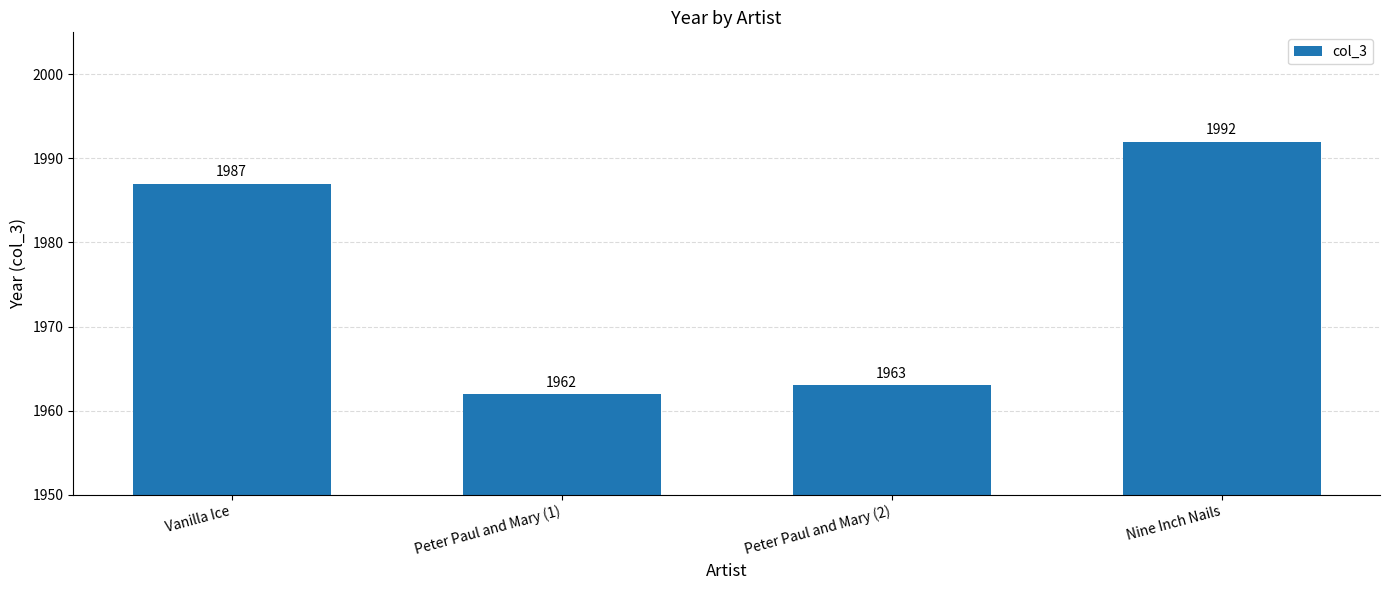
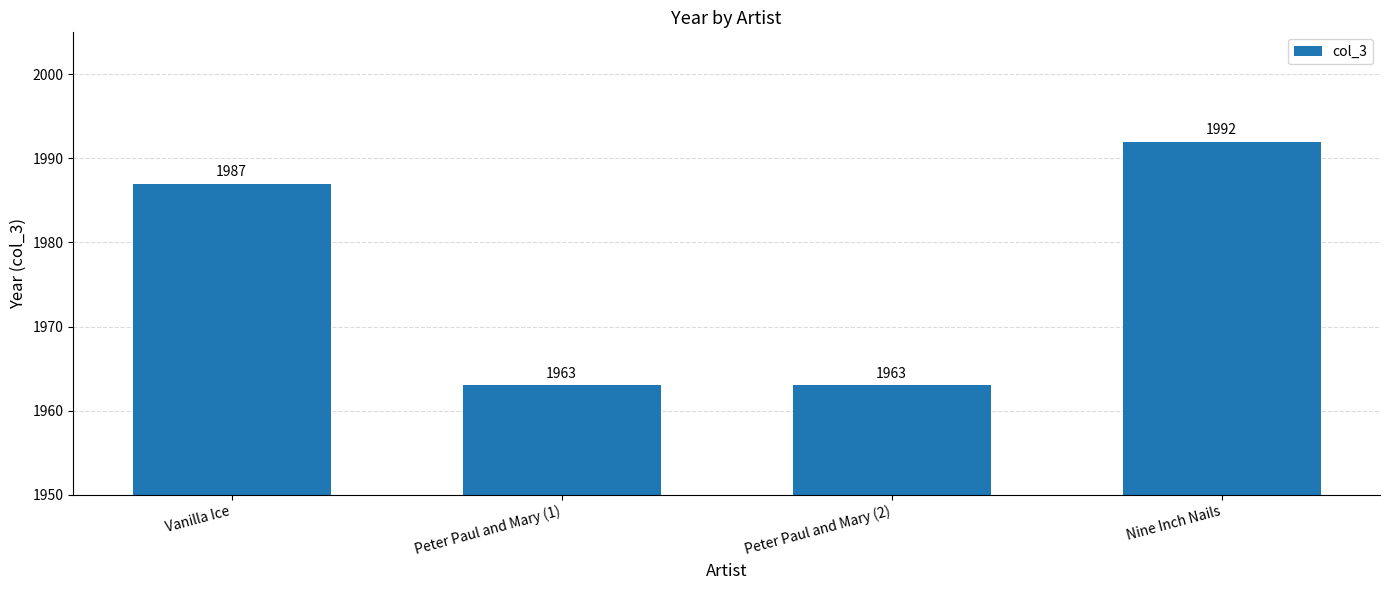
  {
    "Vanilla Ice": 1987,
-   "Peter Paul and Mary (1)": 1962,
+   "Peter Paul and Mary (1)": 1963,
    "Peter Paul and Mary (2)": 1963,
    "Nine Inch Nails": 1992
  }
